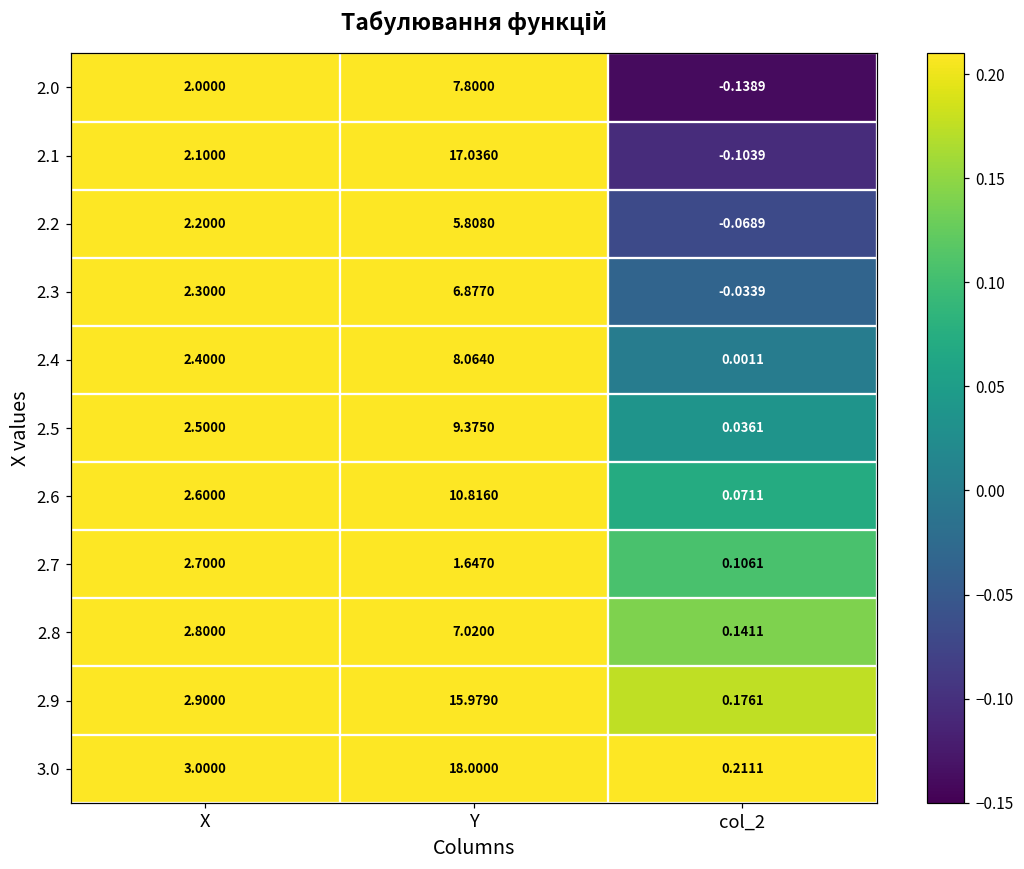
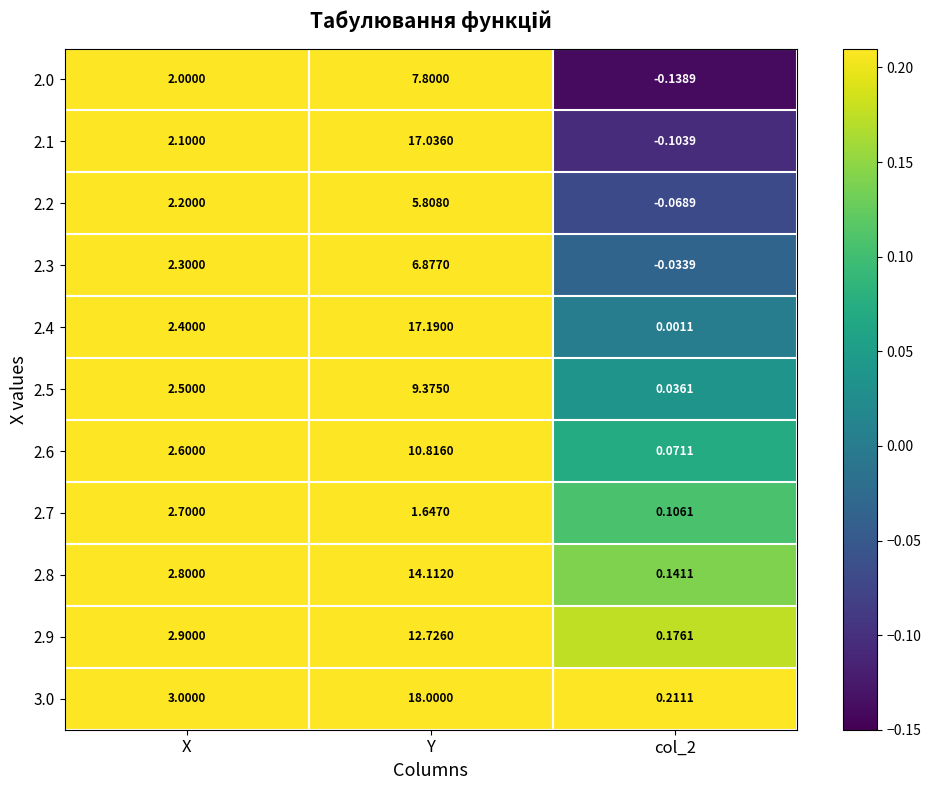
  {
    "2.0": {
      "X": 2.0000,
      "Y": 7.8000,
      "col_2": -0.1389
    },
    "2.1": {
      "X": 2.1000,
      "Y": 17.0360,
      "col_2": -0.1039
    },
    "2.2": {
      "X": 2.2000,
      "Y": 5.8080,
      "col_2": -0.0689
    },
    "2.3": {
      "X": 2.3000,
      "Y": 6.8770,
      "col_2": -0.0339
    },
    "2.4": {
      "X": 2.4000,
-     "Y": 8.0640,
+     "Y": 17.1900,
      "col_2": 0.0011
    },
    "2.5": {
      "X": 2.5000,
      "Y": 9.3750,
      "col_2": 0.0361
    },
    "2.6": {
      "X": 2.6000,
      "Y": 10.8160,
      "col_2": 0.0711
    },
    "2.7": {
      "X": 2.7000,
      "Y": 1.6470,
      "col_2": 0.1061
    },
    "2.8": {
      "X": 2.8000,
-     "Y": 7.0200,
+     "Y": 14.1120,
      "col_2": 0.1411
    },
    "2.9": {
      "X": 2.9000,
-     "Y": 15.9790,
+     "Y": 12.7260,
      "col_2": 0.1761
    },
    "3.0": {
      "X": 3.0000,
      "Y": 18.0000,
      "col_2": 0.2111
    }
  }
